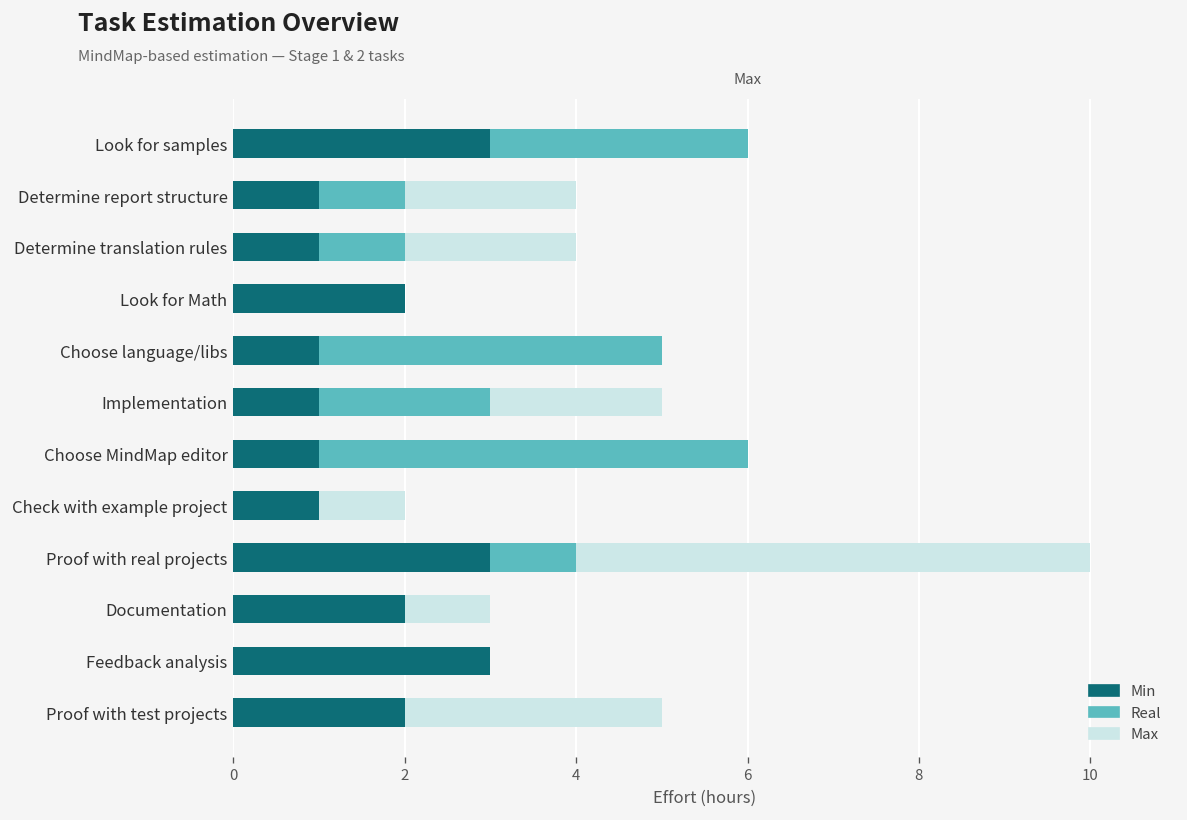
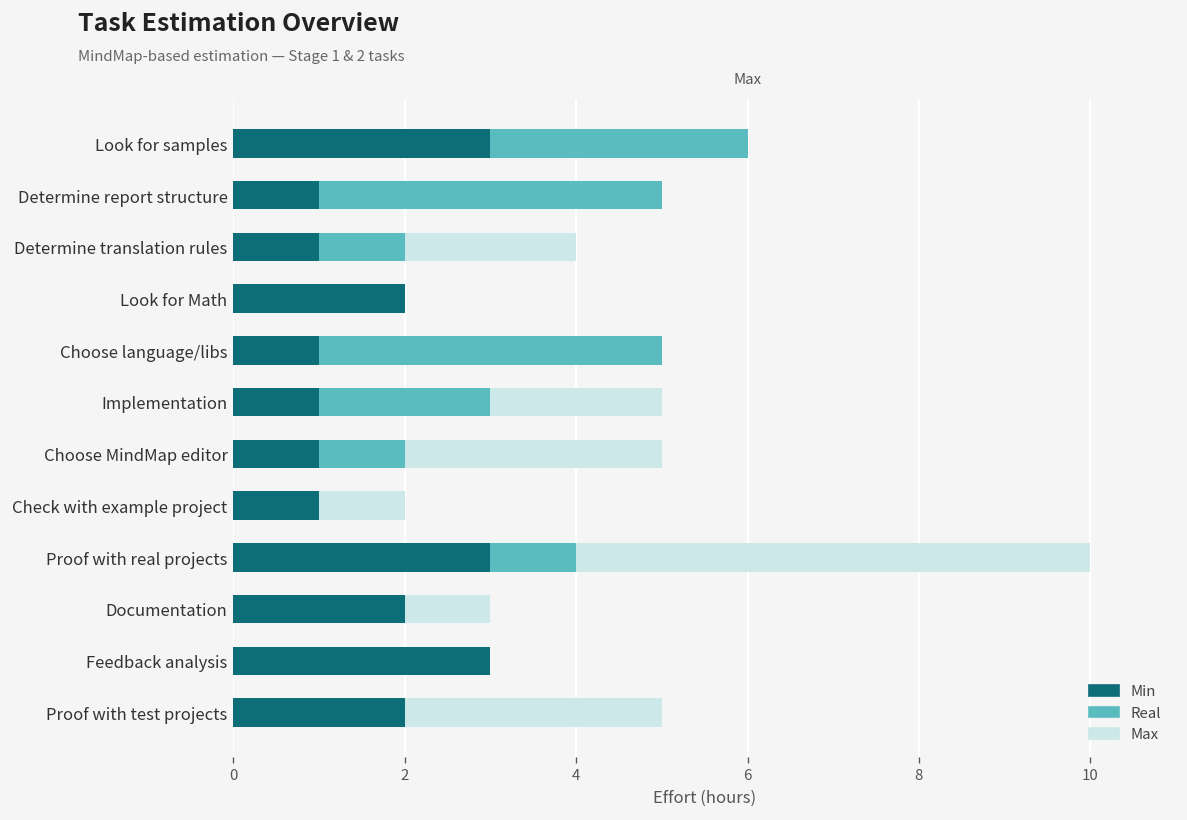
  {
    "Max": {
-     "Determine report structure": 4,
+     "Determine report structure": 3,
      "Determine translation rules": 4,
      "Look for Math": 2,
      "Implementation": 5,
      "Check with example project": 2,
      "Proof with real projects": 10,
      "Documentation": 3,
      "Proof with test projects": 5
    },
    "Real": {
      "Look for samples": 6,
-     "Determine report structure": 2,
+     "Determine report structure": 5,
      "Choose language/libs": 5,
-     "Choose MindMap editor": 6
+     "Choose MindMap editor": 2
    },
    "Min": {
      "Look for Math": 2,
      "Feedback analysis": 3
    }
  }
